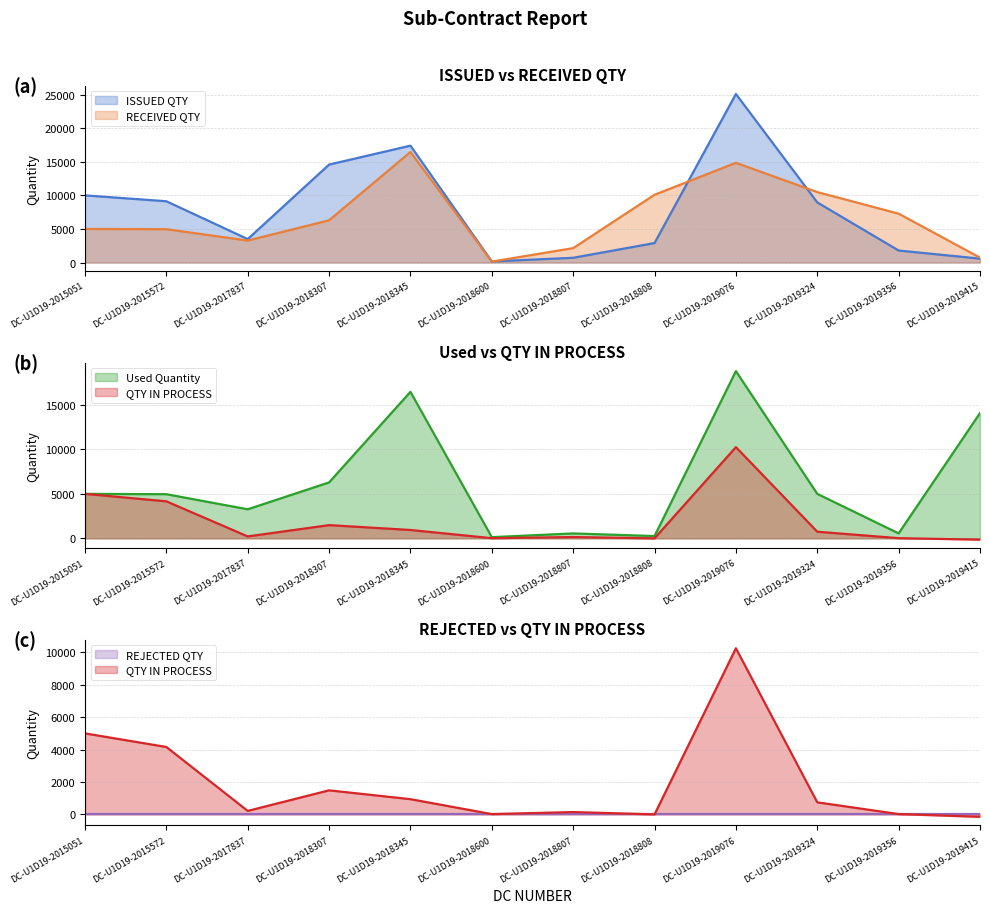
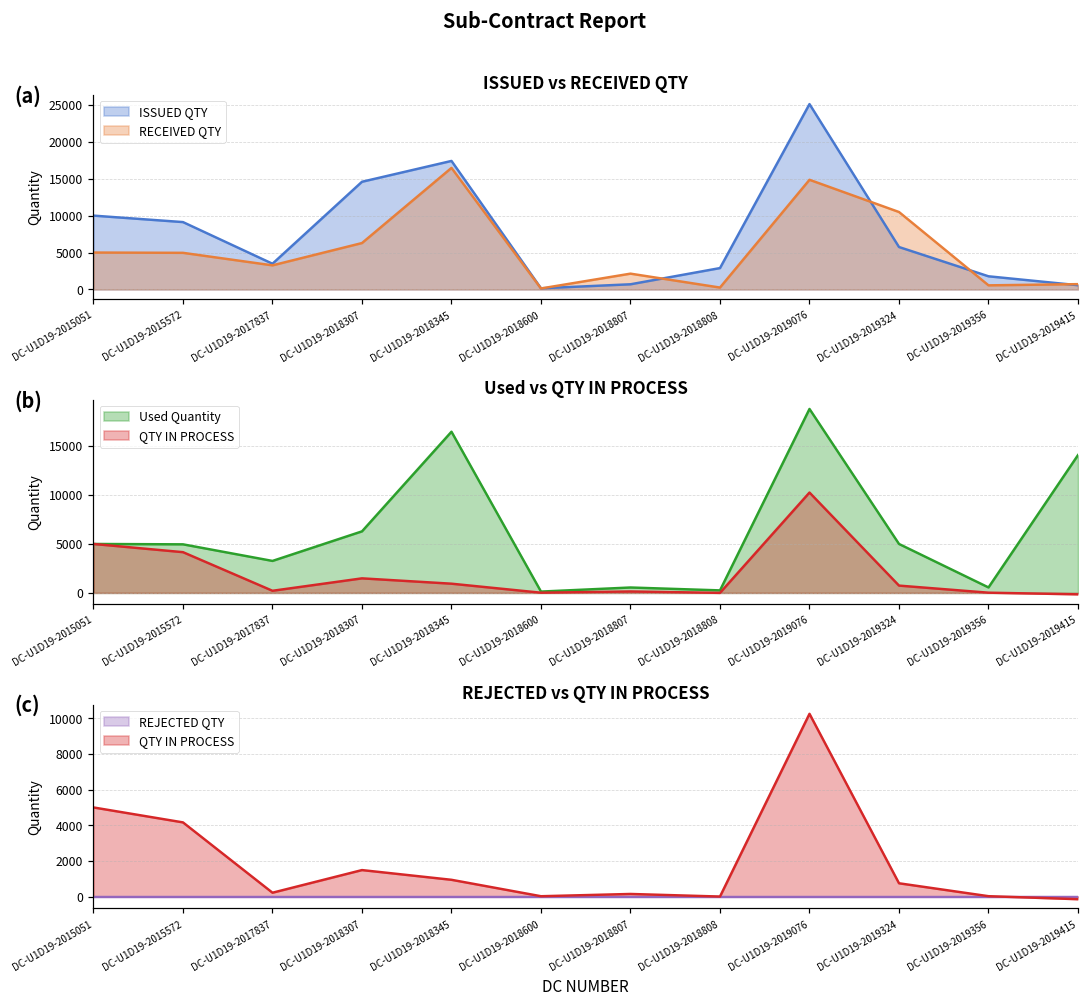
  {
    "ISSUED vs RECEIVED QTY": {
      "ISSUED QTY": {
        "DC-U1D19-2015051": 10000,
        "DC-U1D19-2015572": 9000,
        "DC-U1D19-2018307": 15000,
        "DC-U1D19-2018345": 17000,
        "DC-U1D19-2018807": 1000,
        "DC-U1D19-2018808": 3000,
        "DC-U1D19-2019076": 25000,
-       "DC-U1D19-2019324": 9000,
+       "DC-U1D19-2019324": 6000,
        "DC-U1D19-2019356": 2000
      },
      "RECEIVED QTY": {
        "DC-U1D19-2015051": 5000,
        "DC-U1D19-2015572": 5000,
        "DC-U1D19-2018307": 6000,
        "DC-U1D19-2018345": 16000,
        "DC-U1D19-2018807": 2000,
-       "DC-U1D19-2018808": 10000,
+       "DC-U1D19-2018808": 0,
        "DC-U1D19-2019076": 15000,
        "DC-U1D19-2019324": 10000,
-       "DC-U1D19-2019356": 7000
+       "DC-U1D19-2019356": 1000
      }
    },
    "Used vs QTY IN PROCESS": {
      "Used Quantity": {
        "DC-U1D19-2015572": 5000,
        "DC-U1D19-2017837": 3000,
        "DC-U1D19-2018307": 6000,
        "DC-U1D19-2018345": 16000,
        "DC-U1D19-2018807": 1000,
        "DC-U1D19-2019076": 19000,
        "DC-U1D19-2019324": 5000,
        "DC-U1D19-2019356": 1000,
        "DC-U1D19-2019415": 14000
      }
    },
    "REJECTED vs QTY IN PROCESS": {
      "REJECTED QTY": {
        "DC-U1D19-2015051": 0,
        "DC-U1D19-2015572": 0,
        "DC-U1D19-2017837": 0,
        "DC-U1D19-2018307": 0,
        "DC-U1D19-2018345": 0,
        "DC-U1D19-2019076": 0,
        "DC-U1D19-2019324": 0
      }
    }
  }
